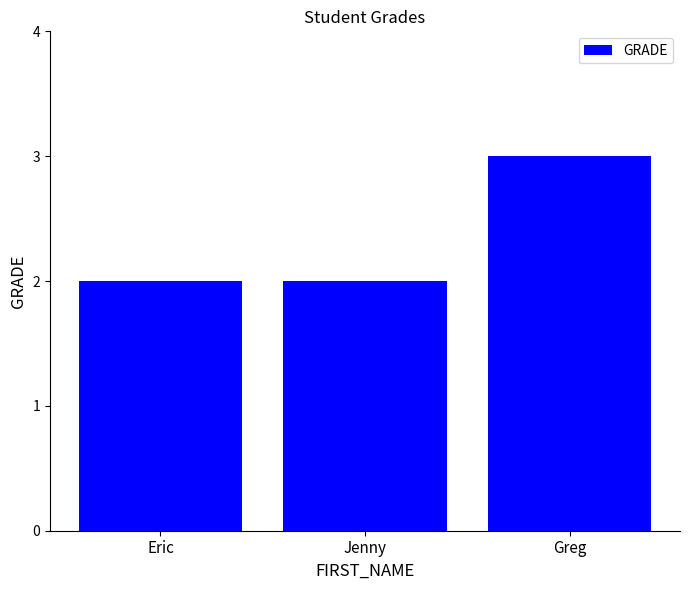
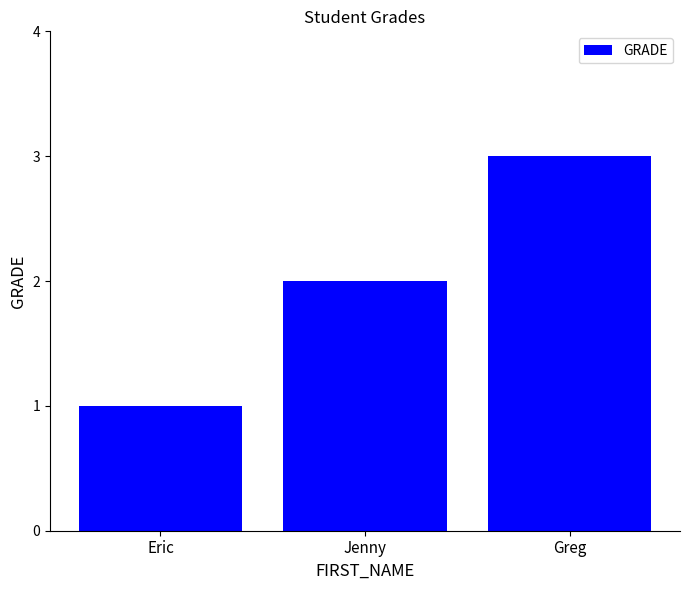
  {
-   "Eric": 2,
+   "Eric": 1,
    "Jenny": 2,
    "Greg": 3
  }
